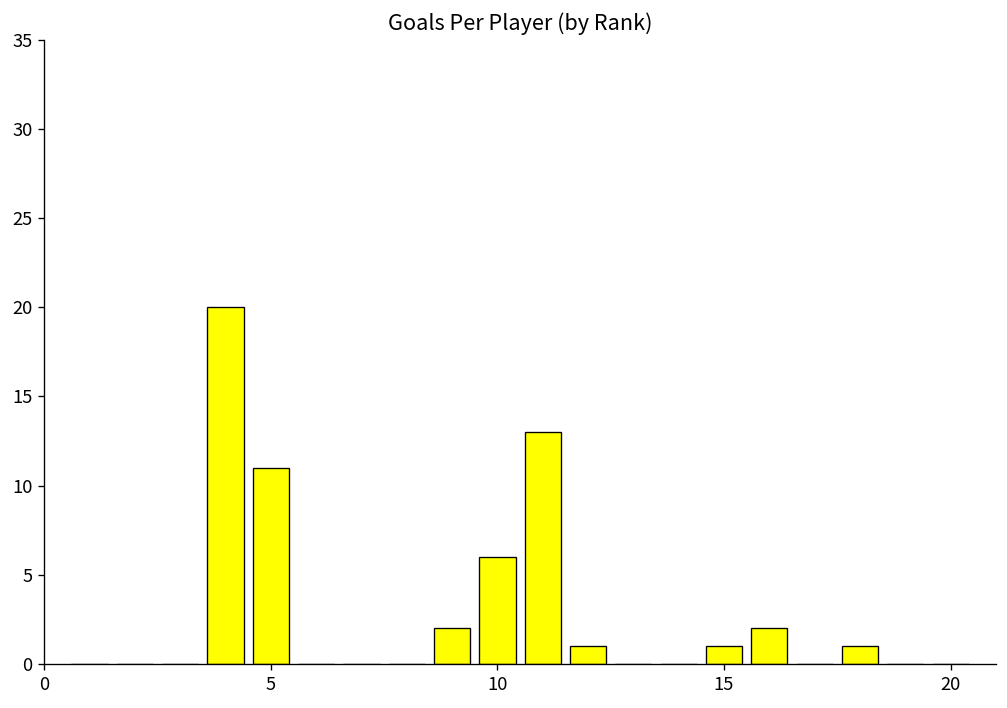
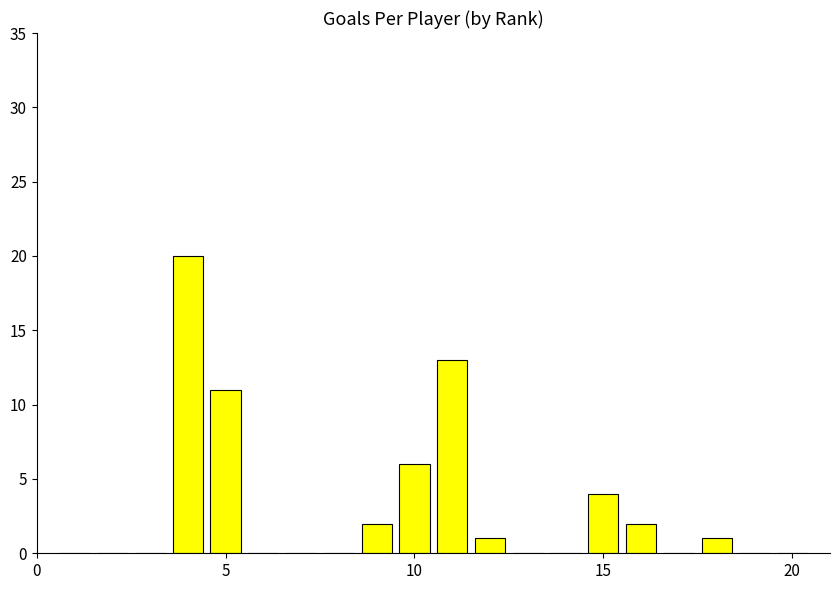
  {
    "5": 11,
    "10": 6,
-   "15": 1,
+   "15": 4,
    "20": 0
  }
